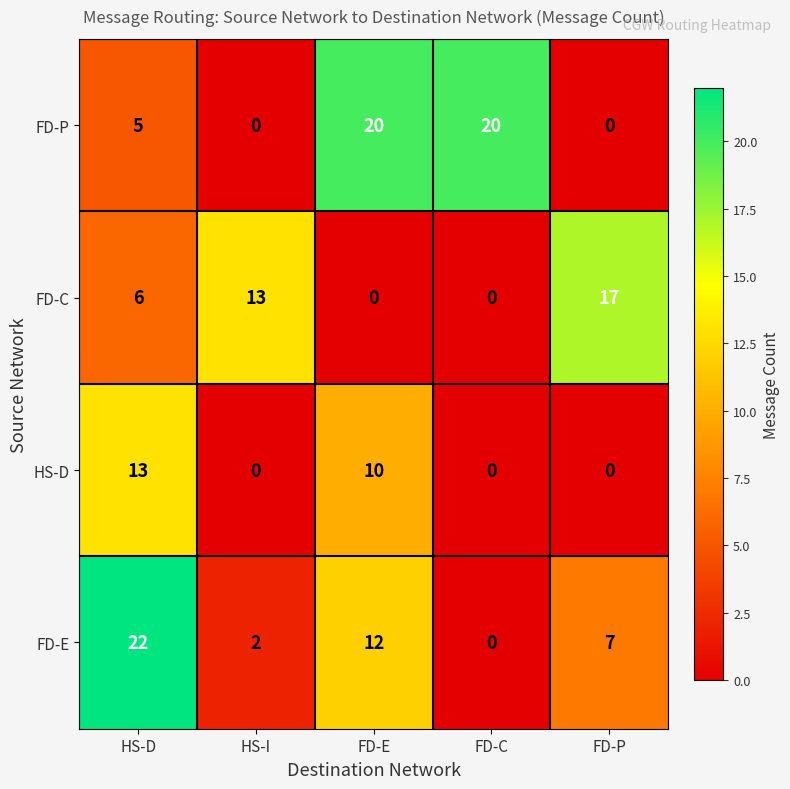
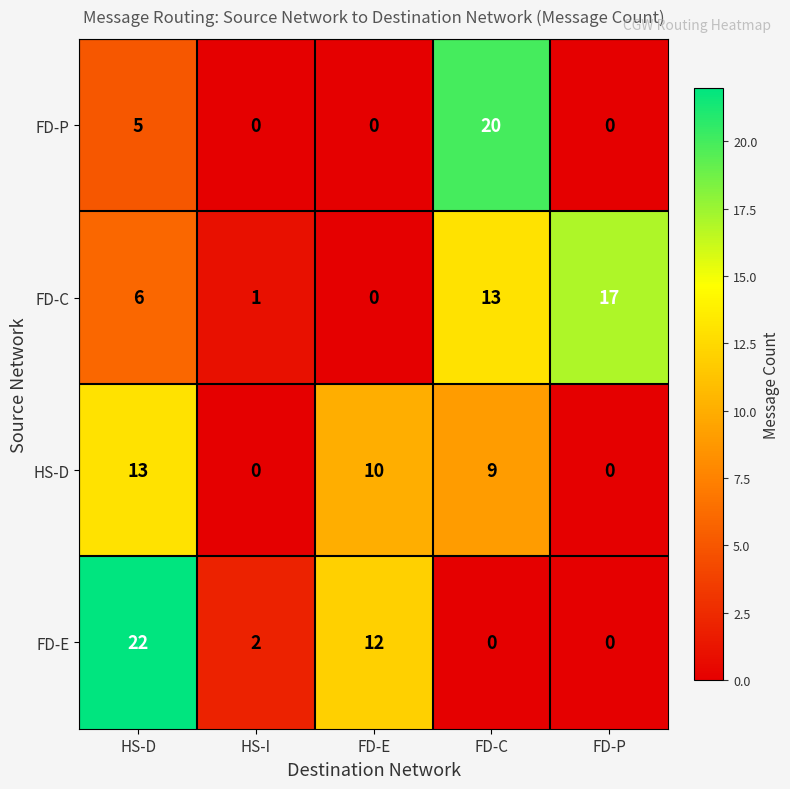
  {
    "FD-P": {
      "HS-D": 5,
      "HS-I": 0,
-     "FD-E": 20,
+     "FD-E": 0,
      "FD-C": 20,
      "FD-P": 0
    },
    "FD-C": {
      "HS-D": 6,
-     "HS-I": 13,
+     "HS-I": 1,
      "FD-E": 0,
-     "FD-C": 0,
+     "FD-C": 13,
      "FD-P": 17
    },
    "HS-D": {
      "HS-D": 13,
      "HS-I": 0,
      "FD-E": 10,
-     "FD-C": 0,
+     "FD-C": 9,
      "FD-P": 0
    },
    "FD-E": {
      "HS-D": 22,
      "HS-I": 2,
      "FD-E": 12,
      "FD-C": 0,
-     "FD-P": 7
+     "FD-P": 0
    }
  }
